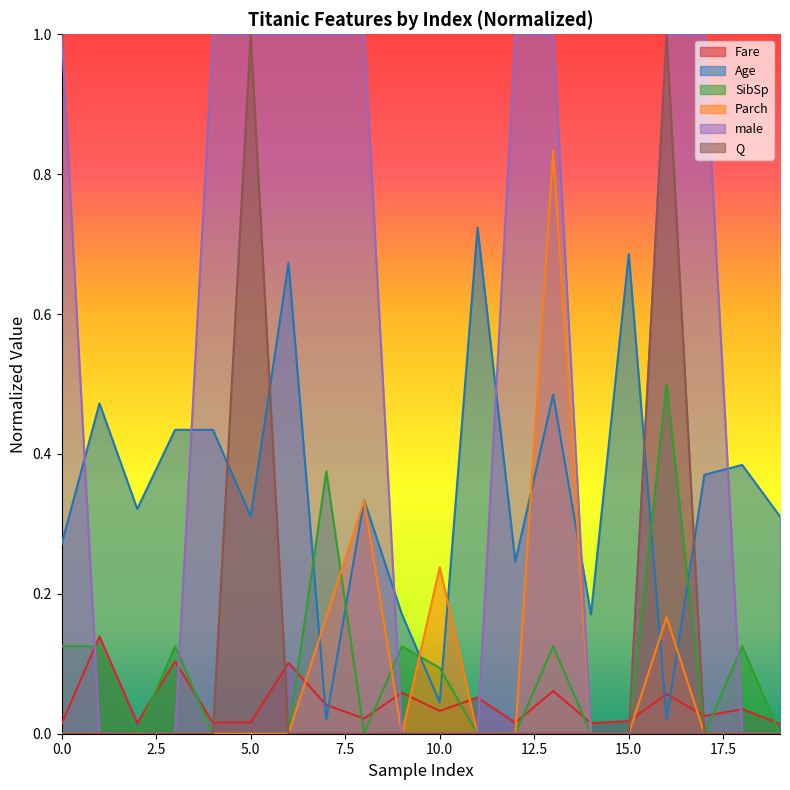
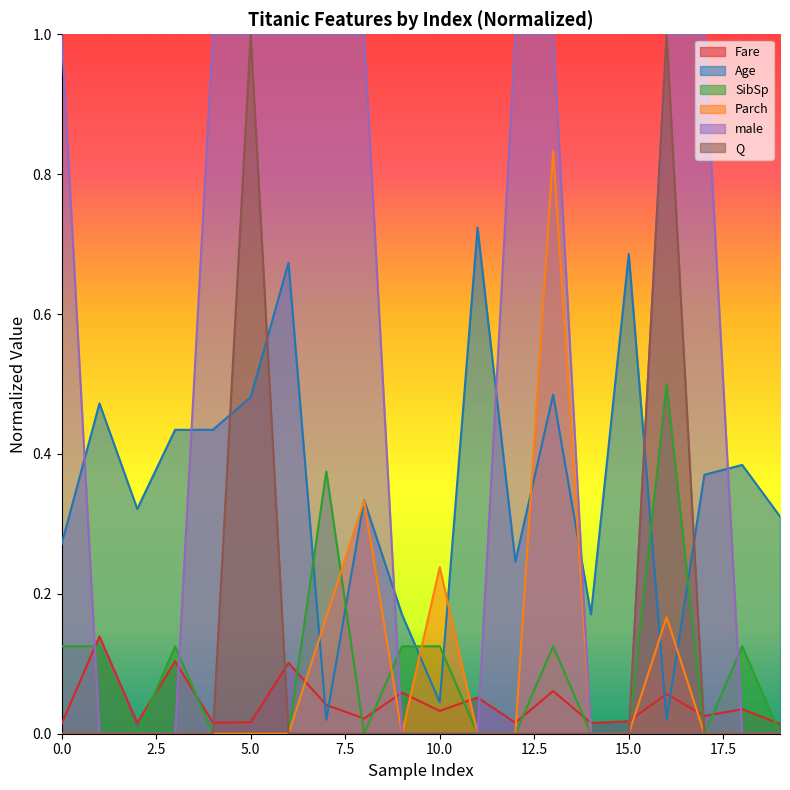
  {
    "Fare": {
      "0.0": 0.01,
      "5.0": 0.02,
      "10.0": 0.03,
      "15.0": 0.02
    },
    "Age": {
      "0.0": 0.27,
-     "5.0": 0.31,
+     "5.0": 0.48,
      "10.0": 0.05,
      "15.0": 0.69
    },
    "SibSp": {
      "0.0": 0.13,
-     "10.0": 0.09
+     "10.0": 0.13
    },
    "Parch": {
      "10.0": 0.24
    },
    "male": {
      "0.0": 1.00
    }
  }
